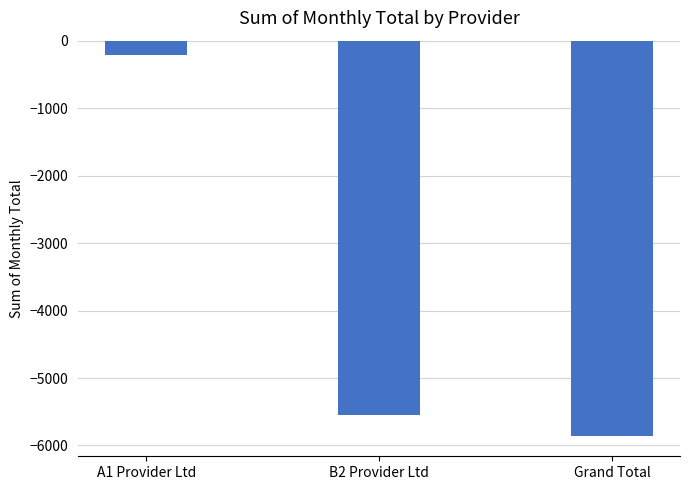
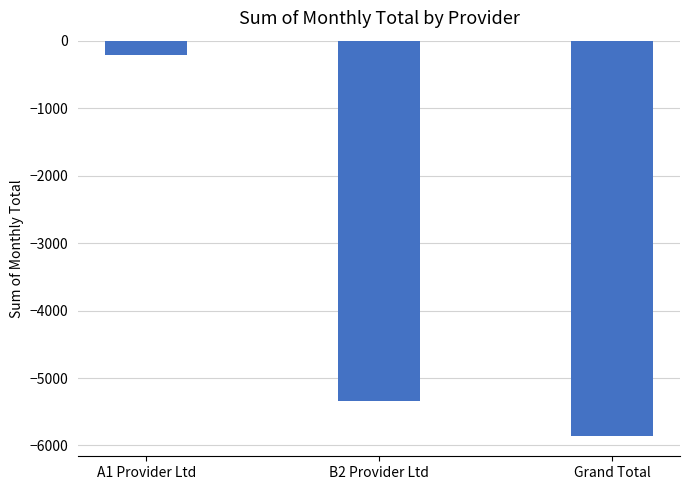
  {
    "A1 Provider Ltd": -200,
-   "B2 Provider Ltd": -5500,
+   "B2 Provider Ltd": -5300,
    "Grand Total": -5900
  }
